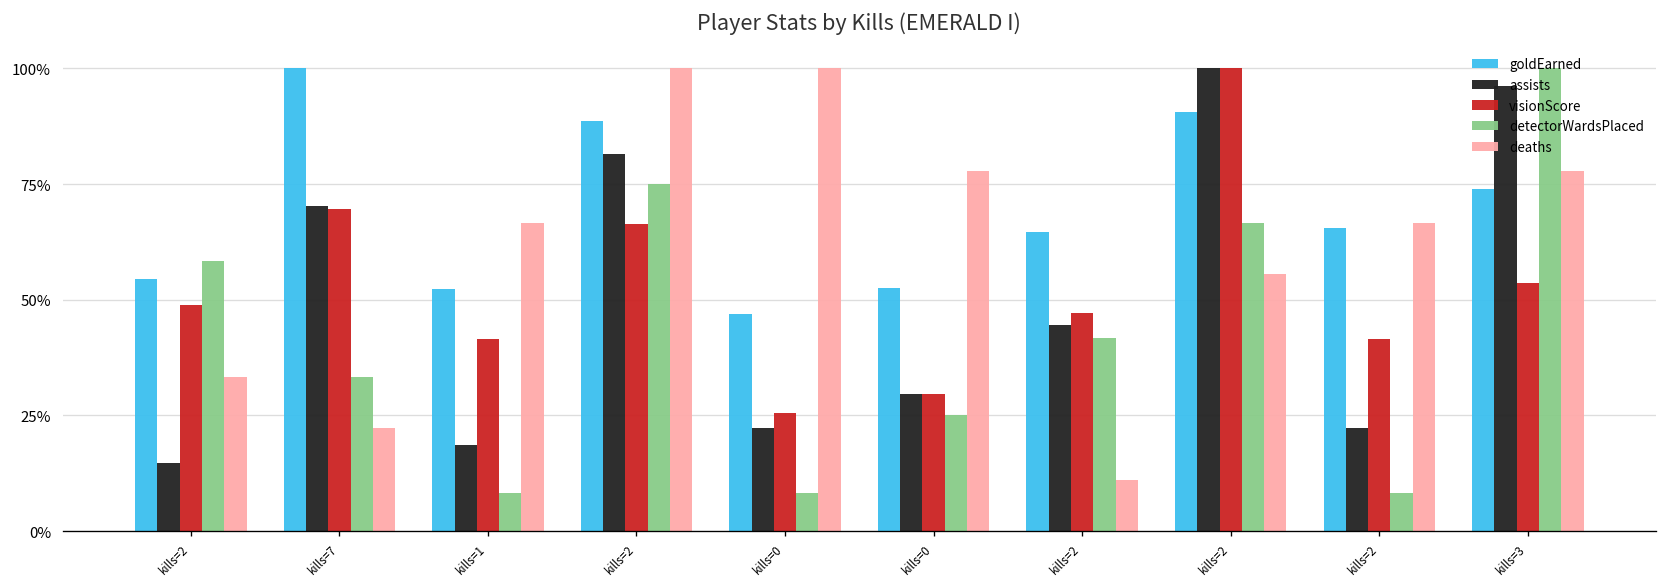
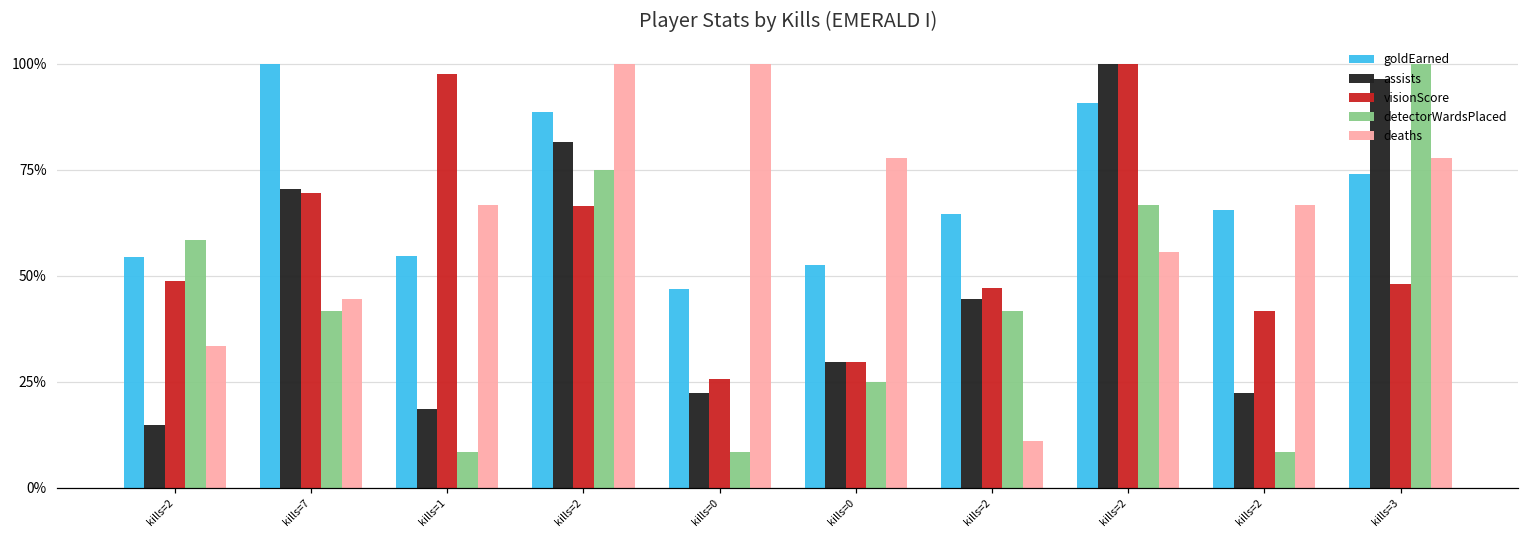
  {
    "goldEarned": {
      "kills=7": "100%",
-     "kills=1": "52%",
+     "kills=1": "55%",
      "kills=3": "74%"
    },
    "assists": {
      "kills=7": "70%",
      "kills=1": "19%",
      "kills=3": "96%"
    },
    "visionScore": {
      "kills=7": "70%",
-     "kills=1": "42%",
-     "kills=3": "54%"
+     "kills=1": "98%",
+     "kills=3": "48%"
    },
    "detectorWardsPlaced": {
-     "kills=7": "33%",
+     "kills=7": "42%",
      "kills=1": "8%",
      "kills=3": "100%"
    },
    "deaths": {
-     "kills=7": "22%",
+     "kills=7": "44%",
      "kills=1": "67%",
      "kills=3": "78%"
    }
  }
